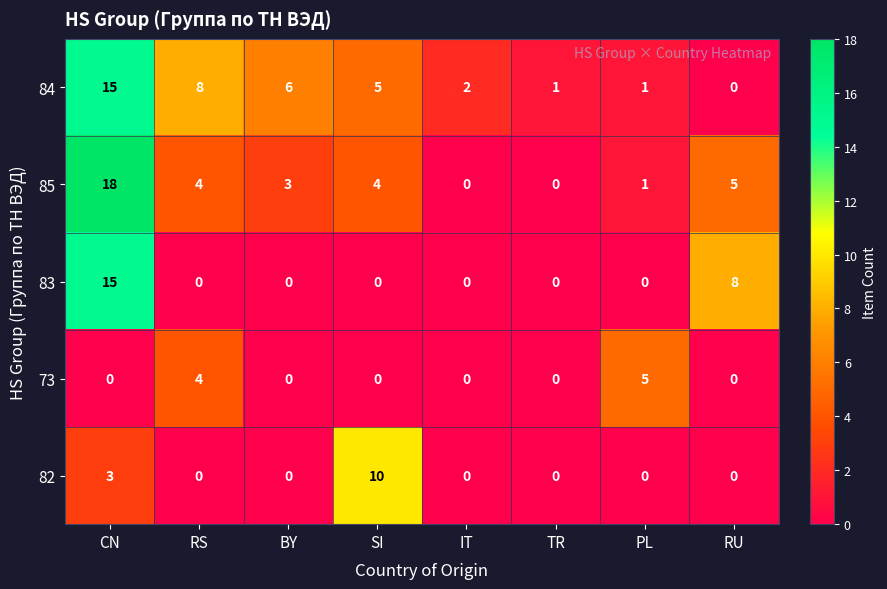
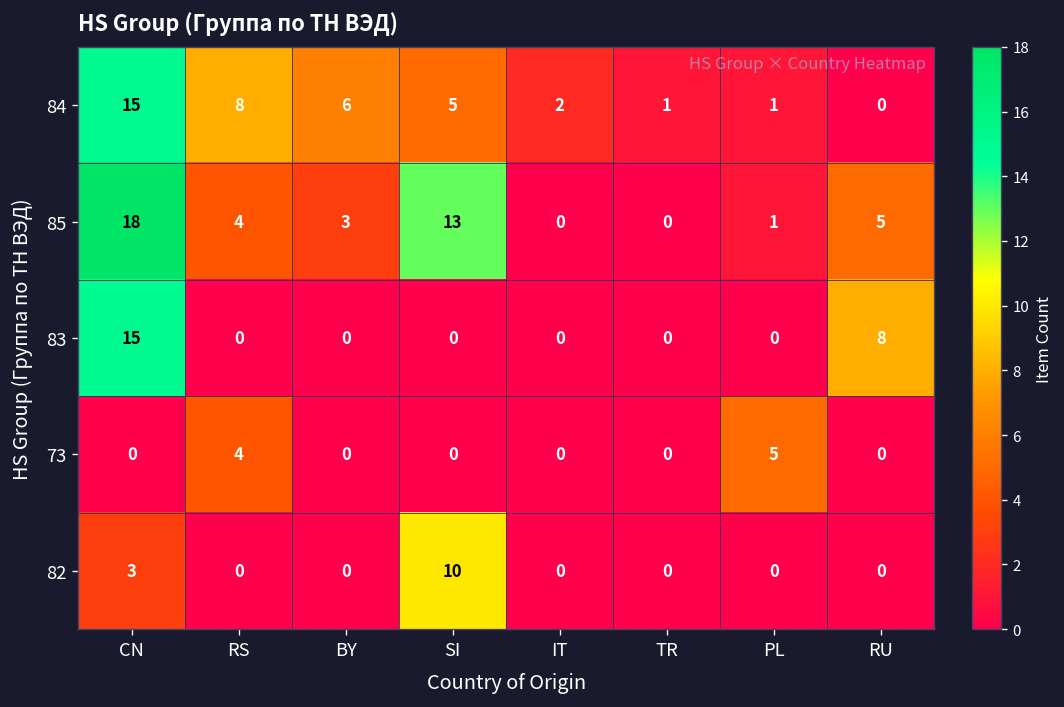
  {
    "84": {
      "CN": 15,
      "RS": 8,
      "BY": 6,
      "SI": 5,
      "IT": 2,
      "TR": 1,
      "RU": 0
    },
    "85": {
      "CN": 18,
      "RS": 4,
      "BY": 3,
-     "SI": 4,
+     "SI": 13,
      "IT": 0,
      "TR": 0,
      "PL": 1,
      "RU": 5
    },
    "83": {
      "CN": 15,
      "RS": 0,
      "BY": 0,
      "SI": 0,
      "IT": 0,
      "TR": 0,
      "PL": 0,
      "RU": 8
    },
    "73": {
      "CN": 0,
      "RS": 4,
      "BY": 0,
      "SI": 0,
      "IT": 0,
      "TR": 0,
      "PL": 5,
      "RU": 0
    },
    "82": {
      "CN": 3,
      "RS": 0,
      "BY": 0,
      "SI": 10,
      "IT": 0,
      "TR": 0,
      "PL": 0,
      "RU": 0
    }
  }
